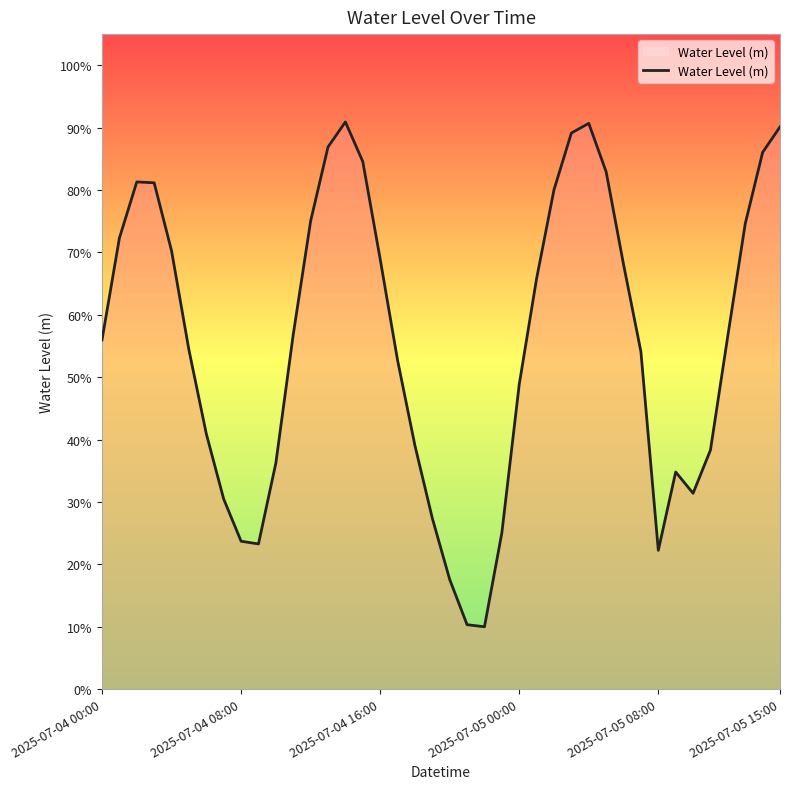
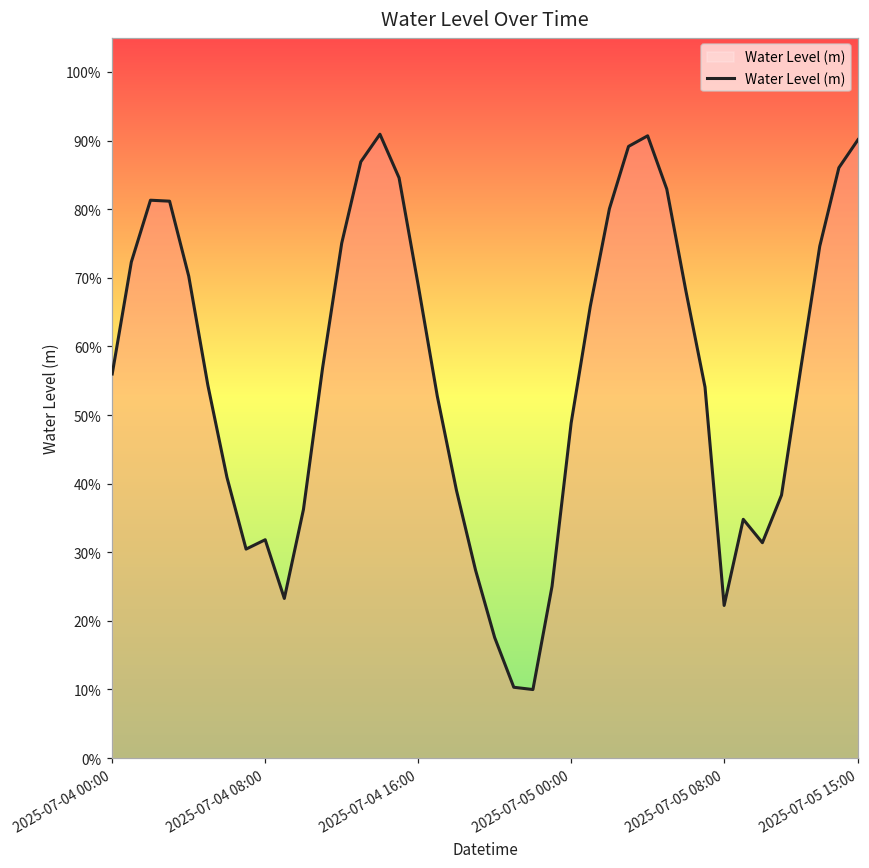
  {
    "2025-07-04 00:00": "56%",
-   "2025-07-04 08:00": "24%",
+   "2025-07-04 08:00": "32%",
    "2025-07-04 16:00": "69%",
    "2025-07-05 00:00": "49%",
    "2025-07-05 08:00": "22%",
    "2025-07-05 15:00": "90%"
  }
